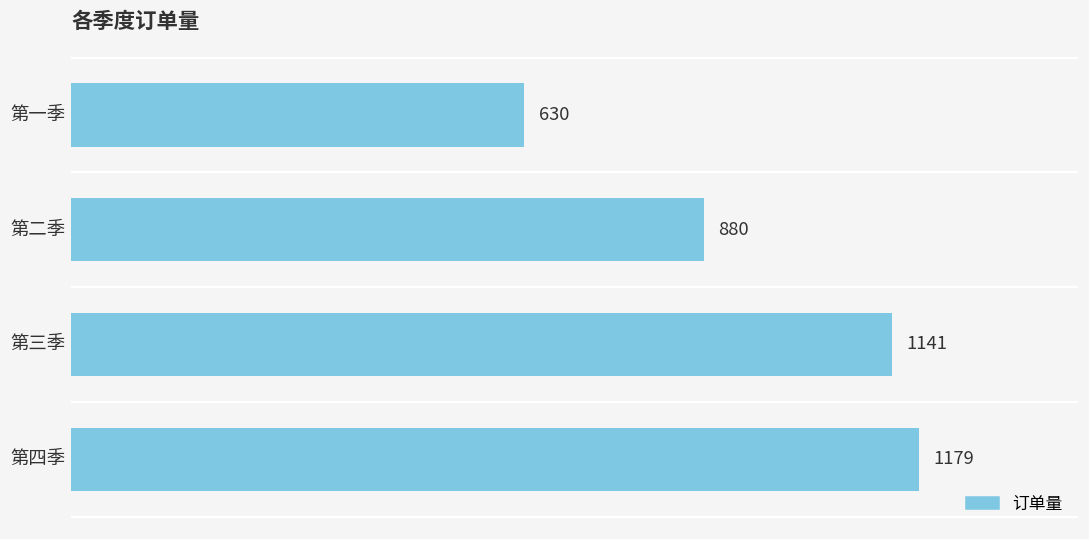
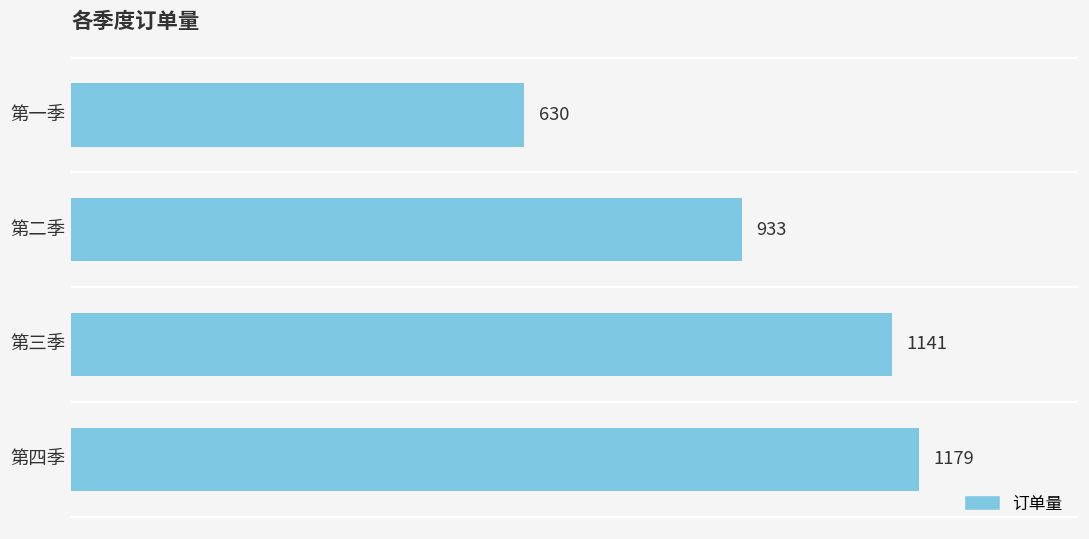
  {
    "第一季": 630,
-   "第二季": 880,
+   "第二季": 933,
    "第三季": 1141,
    "第四季": 1179
  }
